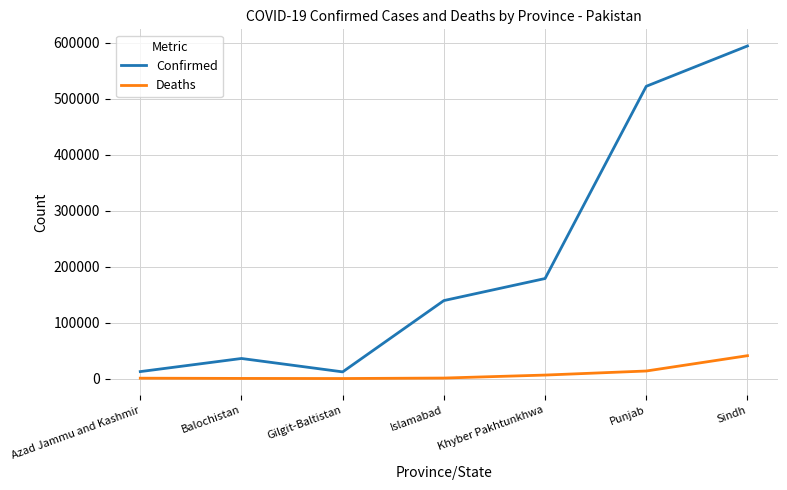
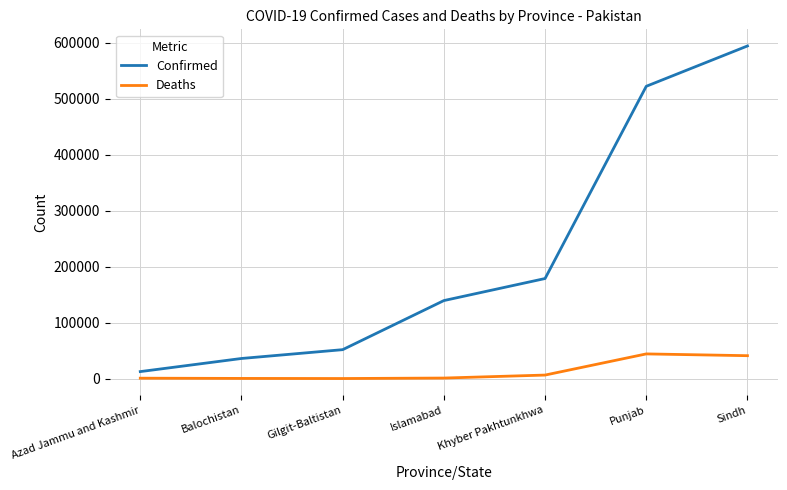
  {
    "Confirmed": {
      "Azad Jammu and Kashmir": 10000,
      "Balochistan": 40000,
-     "Gilgit-Baltistan": 10000,
+     "Gilgit-Baltistan": 50000,
      "Islamabad": 140000,
      "Khyber Pakhtunkhwa": 180000,
      "Punjab": 520000,
      "Sindh": 590000
    },
    "Deaths": {
      "Azad Jammu and Kashmir": 0,
      "Balochistan": 0,
      "Gilgit-Baltistan": 0,
      "Islamabad": 0,
      "Khyber Pakhtunkhwa": 10000,
-     "Punjab": 10000,
+     "Punjab": 40000,
      "Sindh": 40000
    }
  }
